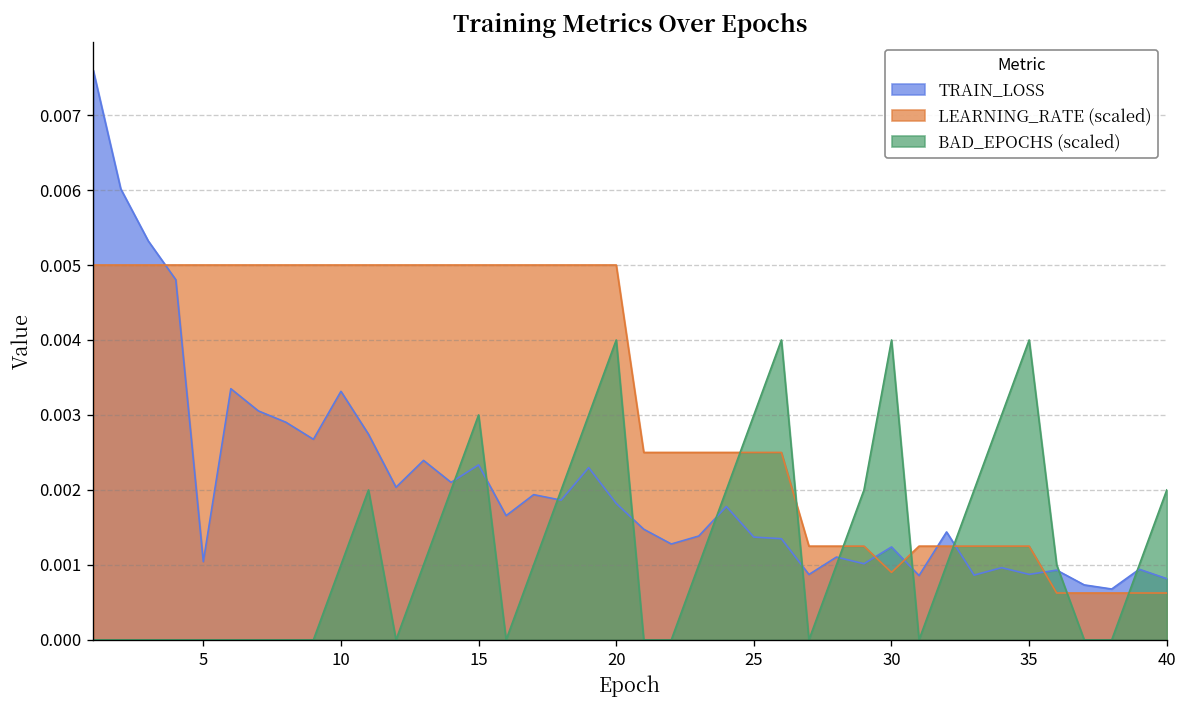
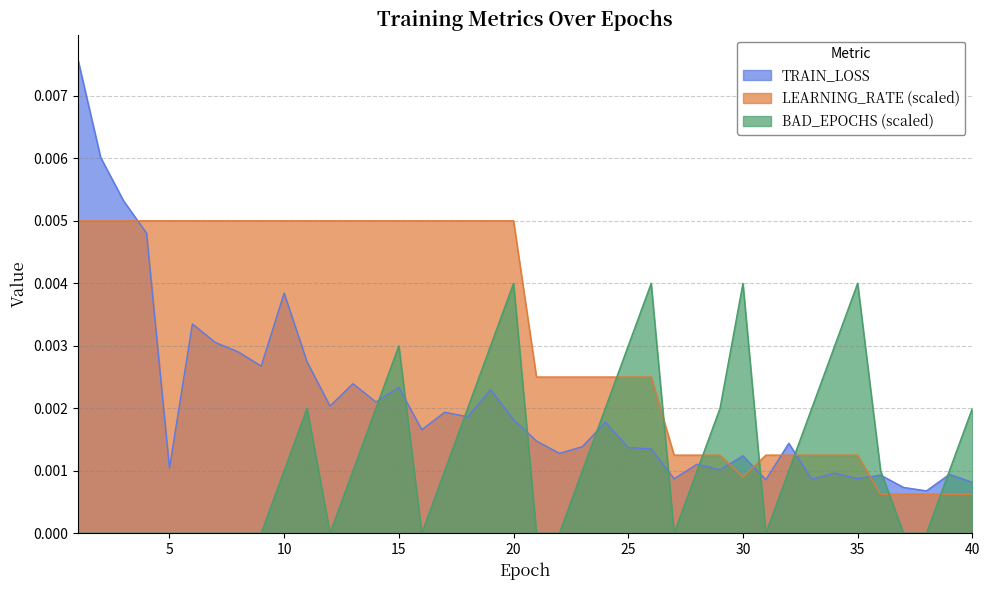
  {
    "TRAIN_LOSS": {
      "5": 0.0010,
-     "10": 0.0033,
+     "10": 0.0038,
      "15": 0.0023,
      "20": 0.0018,
      "25": 0.0014,
      "30": 0.0012,
      "35": 0.0009,
      "40": 0.0008
    },
    "LEARNING_RATE (scaled)": {
      "5": 0.0050,
      "10": 0.0050,
      "15": 0.0050,
      "20": 0.0050,
      "25": 0.0025,
      "30": 0.0009,
      "35": 0.0013,
      "40": 0.0006
    },
    "BAD_EPOCHS (scaled)": {
      "5": 0.0000,
      "10": 0.0010,
      "15": 0.0030,
      "20": 0.0040,
      "25": 0.0030,
      "30": 0.0040,
      "35": 0.0040,
      "40": 0.0020
    }
  }
